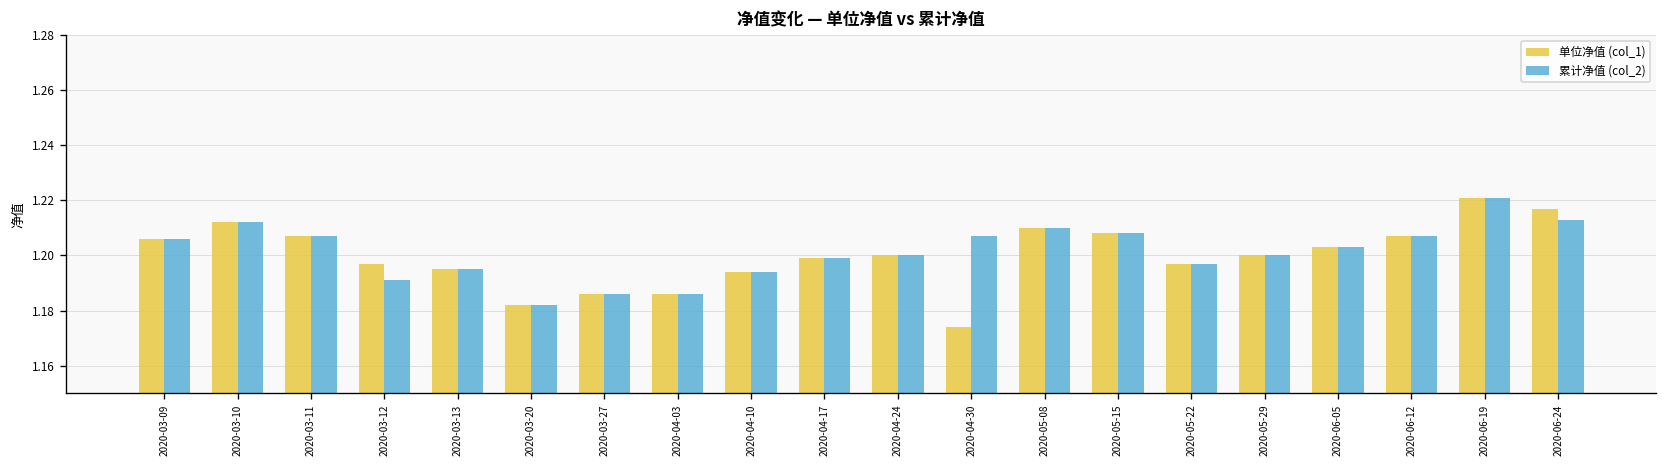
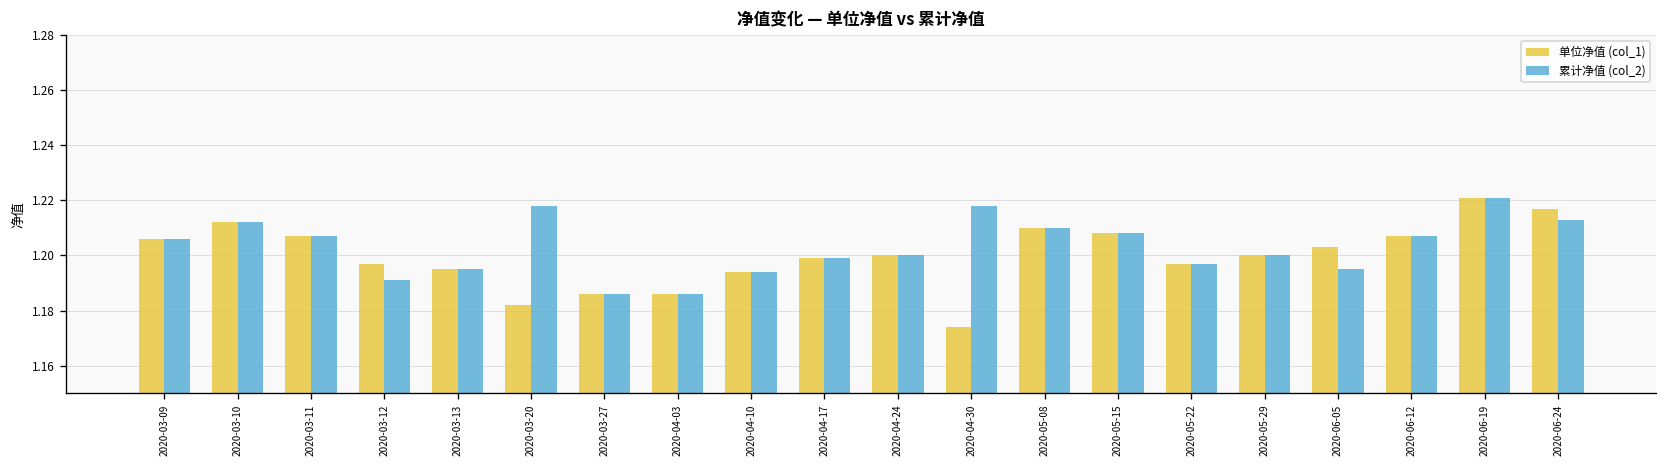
  {
    "单位净值 (col_1)": {
      "2020-03-09": 1.206,
      "2020-03-10": 1.212,
      "2020-03-11": 1.207,
      "2020-03-12": 1.197,
      "2020-03-13": 1.195,
      "2020-03-20": 1.182,
      "2020-03-27": 1.186,
      "2020-04-03": 1.186,
      "2020-04-10": 1.194,
      "2020-04-17": 1.199,
      "2020-04-24": 1.200,
      "2020-04-30": 1.174,
      "2020-05-08": 1.210,
      "2020-05-15": 1.208,
      "2020-05-22": 1.197,
      "2020-05-29": 1.200,
      "2020-06-05": 1.203,
      "2020-06-12": 1.207,
      "2020-06-19": 1.221,
      "2020-06-24": 1.217
    },
    "累计净值 (col_2)": {
      "2020-03-09": 1.206,
      "2020-03-10": 1.212,
      "2020-03-11": 1.207,
      "2020-03-12": 1.191,
      "2020-03-13": 1.195,
-     "2020-03-20": 1.182,
+     "2020-03-20": 1.218,
      "2020-03-27": 1.186,
      "2020-04-03": 1.186,
      "2020-04-10": 1.194,
      "2020-04-17": 1.199,
      "2020-04-24": 1.200,
-     "2020-04-30": 1.207,
+     "2020-04-30": 1.218,
      "2020-05-08": 1.210,
      "2020-05-15": 1.208,
      "2020-05-22": 1.197,
      "2020-05-29": 1.200,
-     "2020-06-05": 1.203,
+     "2020-06-05": 1.195,
      "2020-06-12": 1.207,
      "2020-06-19": 1.221,
      "2020-06-24": 1.213
    }
  }
